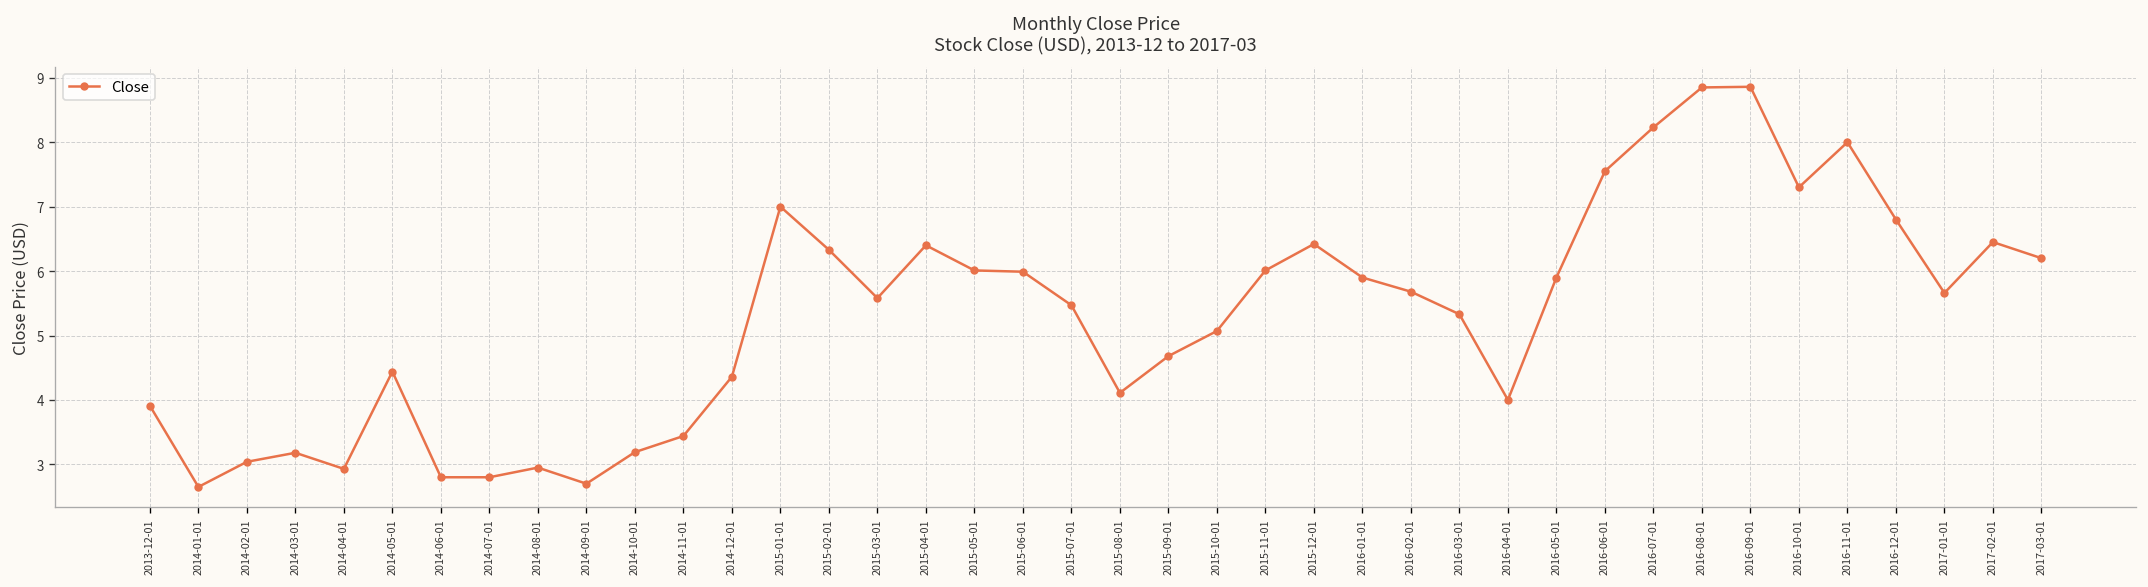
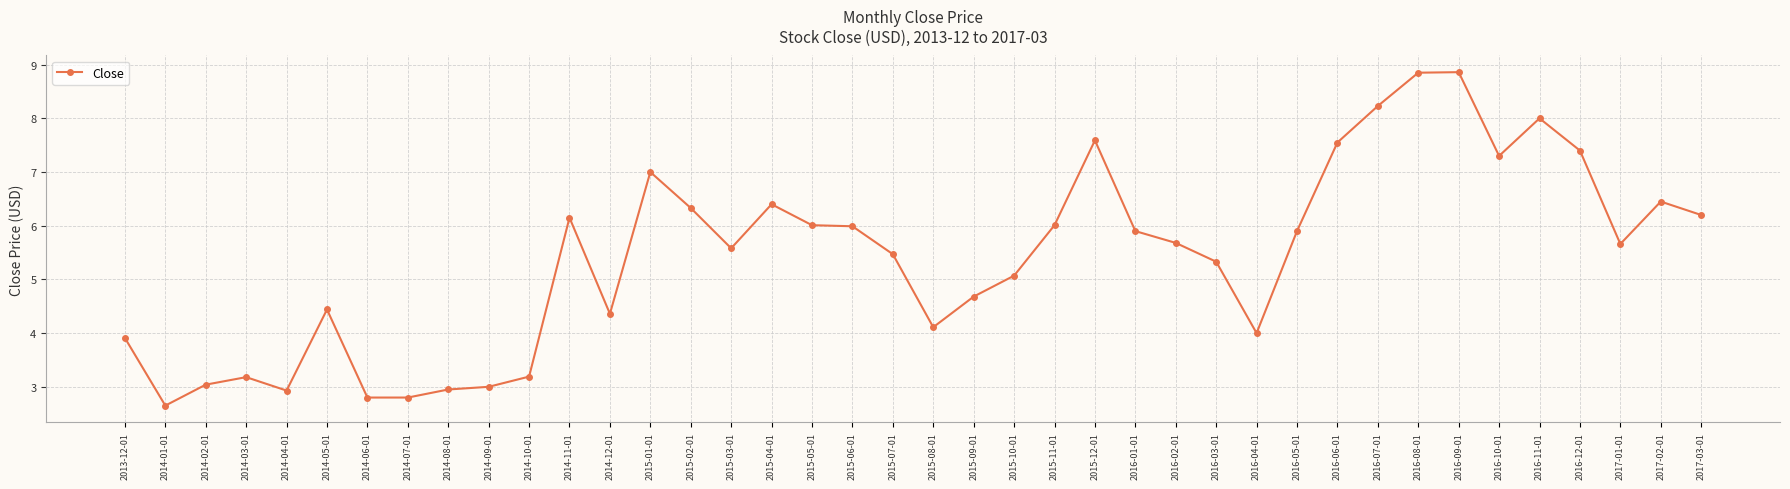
  {
    "2013-12-01": 3.9,
    "2014-01-01": 2.7,
    "2014-02-01": 3.0,
    "2014-03-01": 3.2,
    "2014-04-01": 2.9,
    "2014-05-01": 4.4,
    "2014-06-01": 2.8,
    "2014-07-01": 2.8,
    "2014-08-01": 3.0,
-   "2014-09-01": 2.7,
+   "2014-09-01": 3.0,
    "2014-10-01": 3.2,
-   "2014-11-01": 3.4,
+   "2014-11-01": 6.2,
    "2014-12-01": 4.4,
    "2015-01-01": 7.0,
    "2015-02-01": 6.3,
    "2015-03-01": 5.6,
    "2015-04-01": 6.4,
    "2015-05-01": 6.0,
    "2015-06-01": 6.0,
    "2015-07-01": 5.5,
    "2015-08-01": 4.1,
    "2015-09-01": 4.7,
    "2015-10-01": 5.1,
    "2015-11-01": 6.0,
-   "2015-12-01": 6.4,
+   "2015-12-01": 7.6,
    "2016-01-01": 5.9,
    "2016-02-01": 5.7,
    "2016-03-01": 5.3,
    "2016-04-01": 4.0,
    "2016-05-01": 5.9,
    "2016-06-01": 7.6,
    "2016-07-01": 8.2,
    "2016-08-01": 8.9,
    "2016-09-01": 8.9,
    "2016-10-01": 7.3,
    "2016-11-01": 8.0,
-   "2016-12-01": 6.8,
+   "2016-12-01": 7.4,
    "2017-01-01": 5.7,
    "2017-02-01": 6.5,
    "2017-03-01": 6.2
  }
